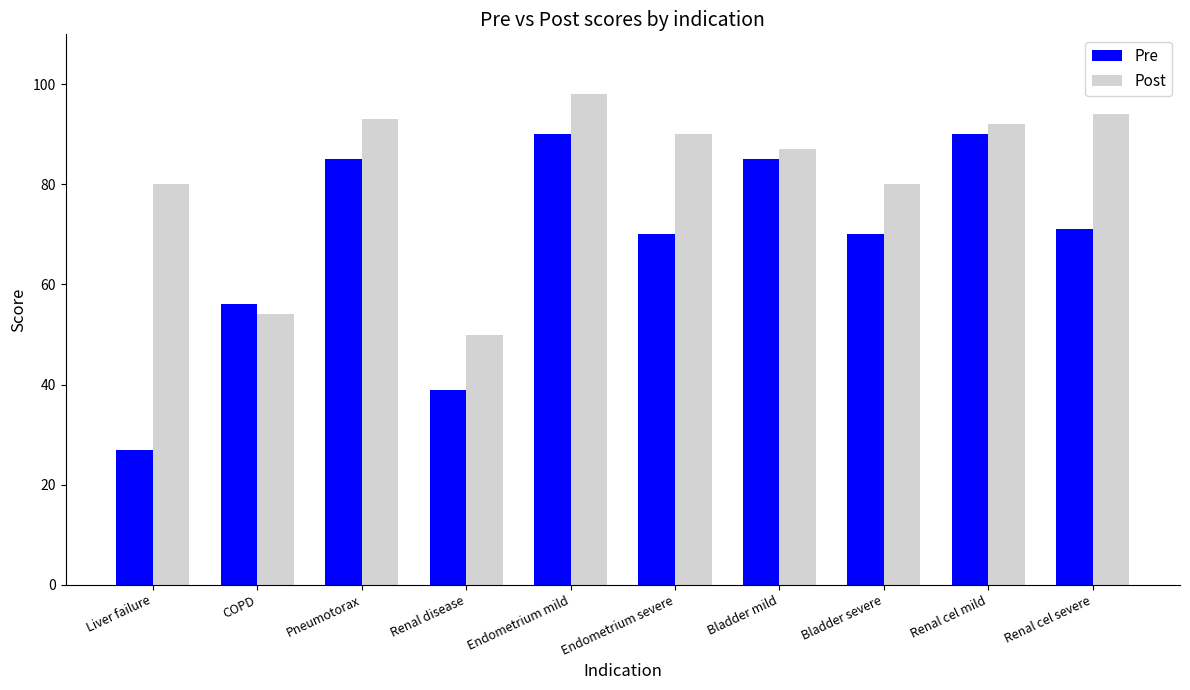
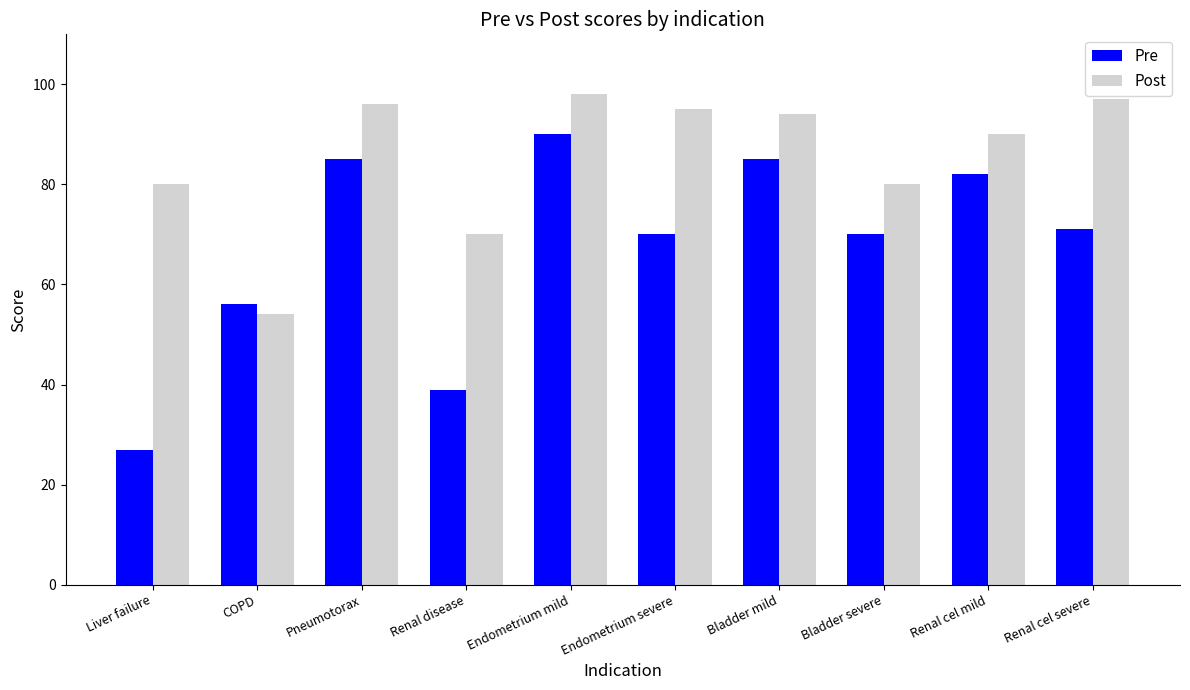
  {
    "Pre": {
      "Liver failure": 27,
      "COPD": 56,
      "Pneumotorax": 85,
      "Renal disease": 39,
      "Endometrium mild": 90,
      "Endometrium severe": 70,
      "Bladder mild": 85,
      "Bladder severe": 70,
-     "Renal cel mild": 90,
+     "Renal cel mild": 82,
      "Renal cel severe": 71
    },
    "Post": {
      "Liver failure": 80,
      "COPD": 54,
-     "Pneumotorax": 93,
-     "Renal disease": 50,
+     "Pneumotorax": 96,
+     "Renal disease": 70,
      "Endometrium mild": 98,
-     "Endometrium severe": 90,
-     "Bladder mild": 87,
+     "Endometrium severe": 95,
+     "Bladder mild": 94,
      "Bladder severe": 80,
-     "Renal cel mild": 92,
-     "Renal cel severe": 94
+     "Renal cel mild": 90,
+     "Renal cel severe": 97
    }
  }
